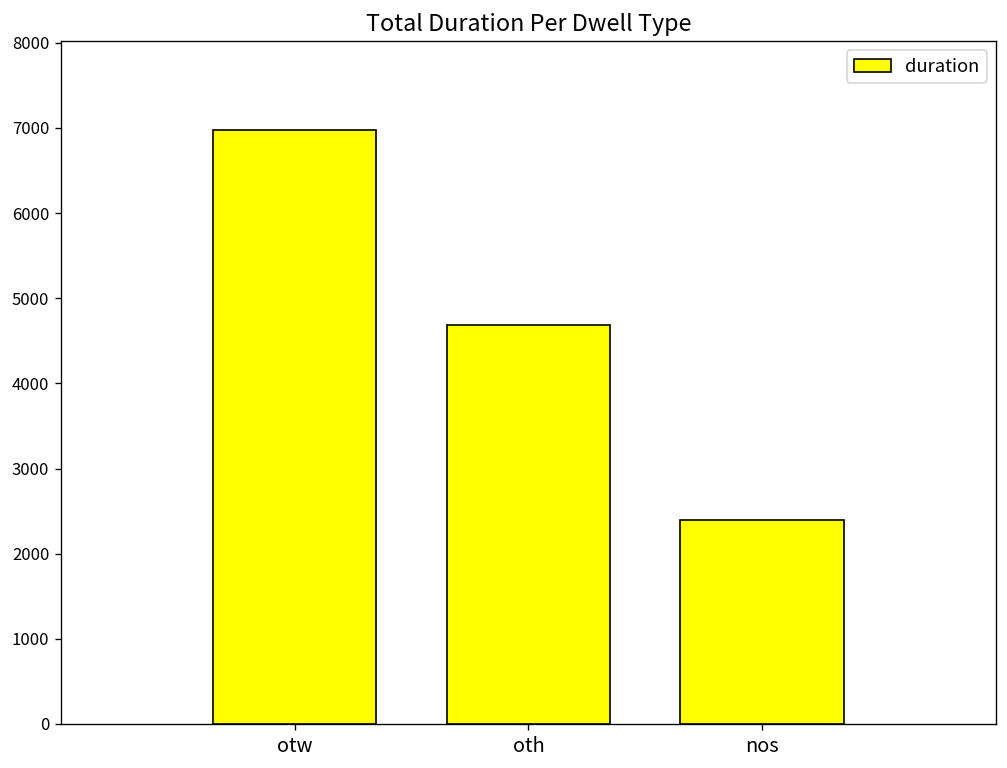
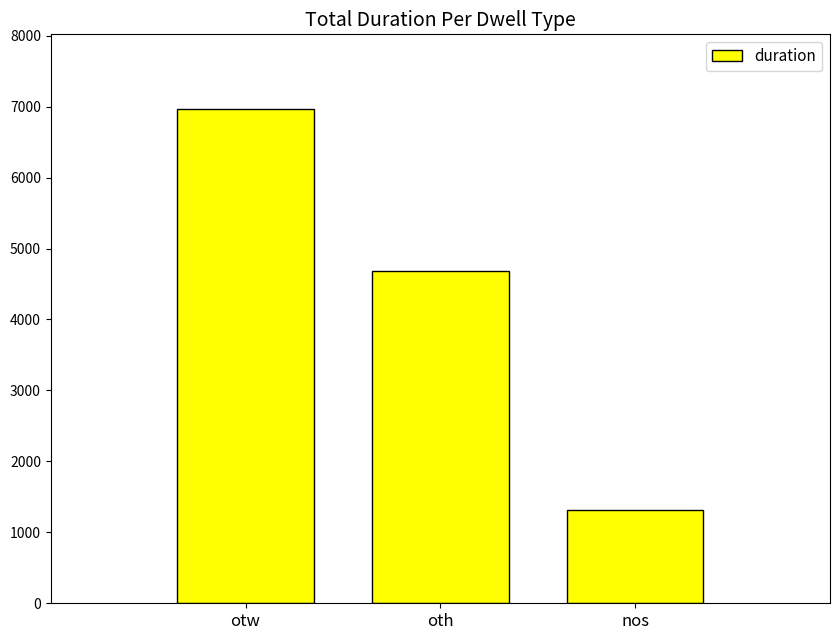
  {
    "otw": 7000,
    "oth": 4700,
-   "nos": 2400
+   "nos": 1300
  }
